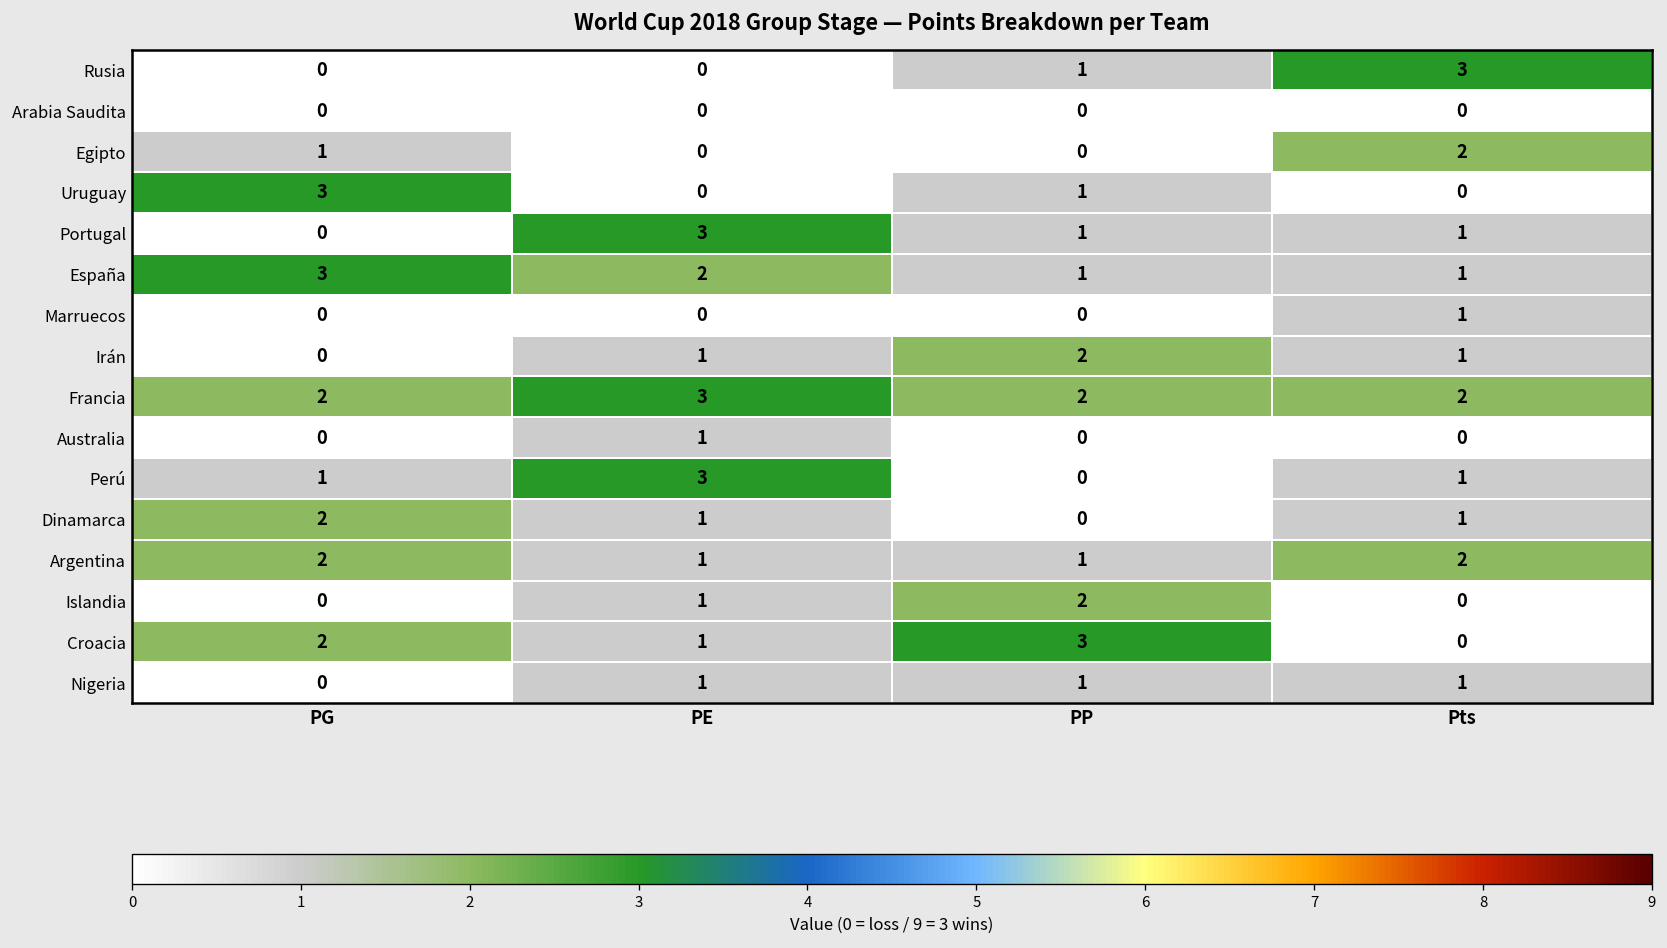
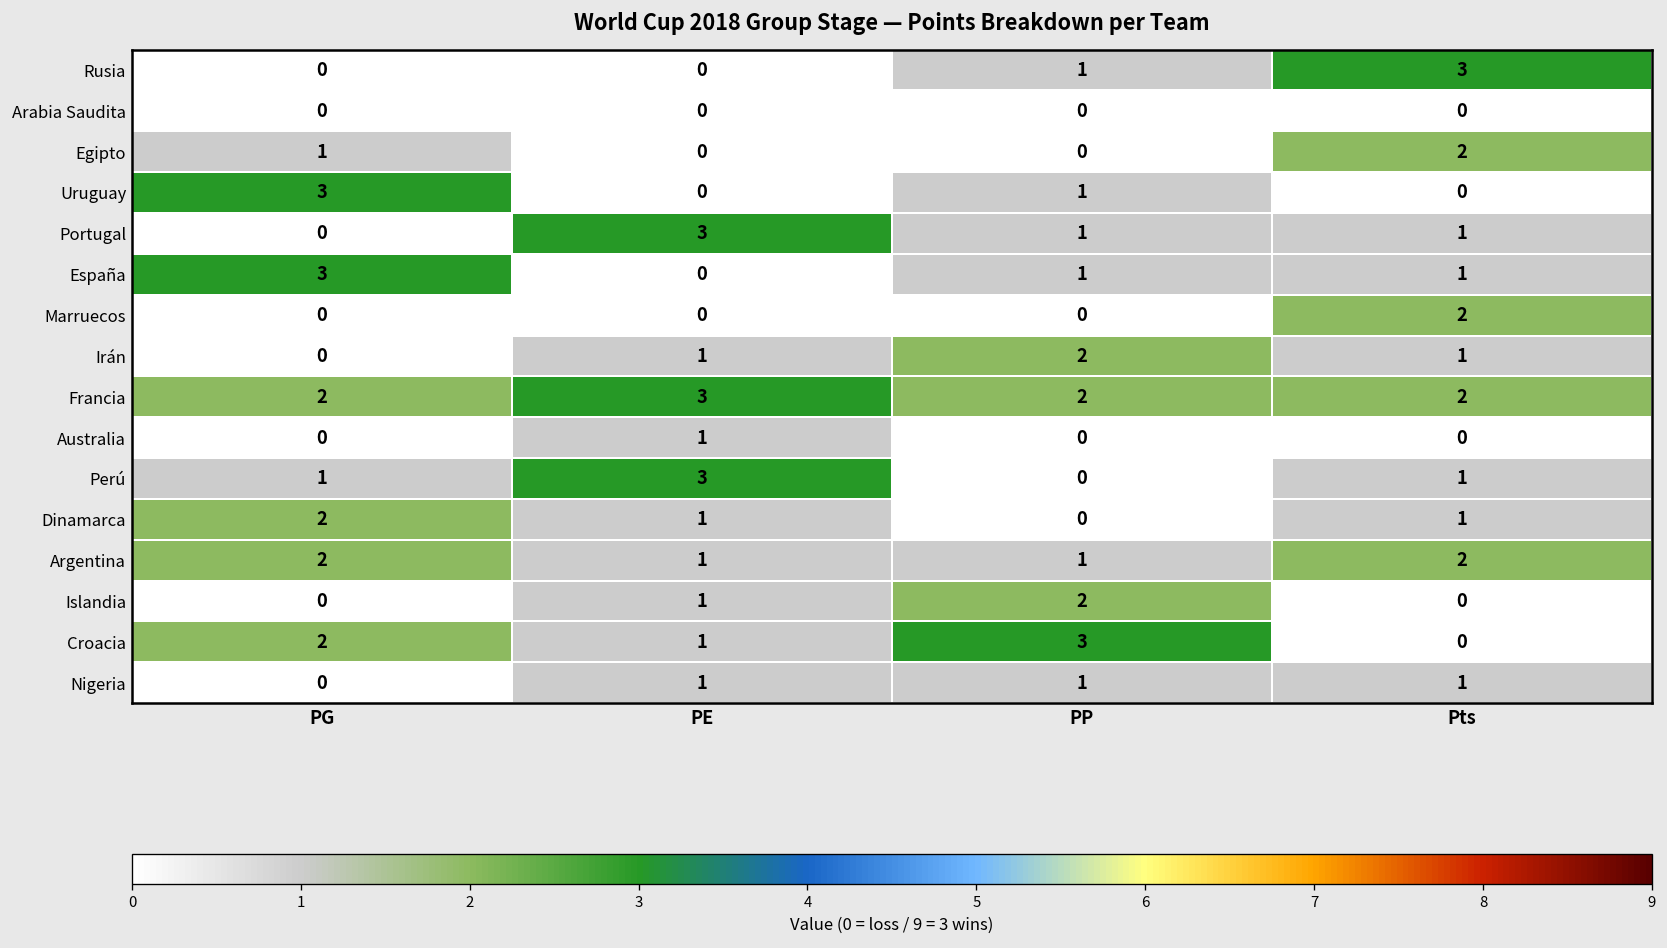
  {
    "Rusia": {
      "PG": 0,
      "PE": 0,
      "PP": 1,
      "Pts": 3
    },
    "Arabia Saudita": {
      "PG": 0,
      "PE": 0,
      "PP": 0,
      "Pts": 0
    },
    "Egipto": {
      "PG": 1,
      "PE": 0,
      "PP": 0,
      "Pts": 2
    },
    "Uruguay": {
      "PG": 3,
      "PE": 0,
      "PP": 1,
      "Pts": 0
    },
    "Portugal": {
      "PG": 0,
      "PE": 3,
      "PP": 1,
      "Pts": 1
    },
    "España": {
      "PG": 3,
-     "PE": 2,
+     "PE": 0,
      "PP": 1,
      "Pts": 1
    },
    "Marruecos": {
      "PG": 0,
      "PE": 0,
      "PP": 0,
-     "Pts": 1
+     "Pts": 2
    },
    "Irán": {
      "PG": 0,
      "PE": 1,
      "PP": 2,
      "Pts": 1
    },
    "Francia": {
      "PG": 2,
      "PE": 3,
      "PP": 2,
      "Pts": 2
    },
    "Australia": {
      "PG": 0,
      "PE": 1,
      "PP": 0,
      "Pts": 0
    },
    "Perú": {
      "PG": 1,
      "PE": 3,
      "PP": 0,
      "Pts": 1
    },
    "Dinamarca": {
      "PG": 2,
      "PE": 1,
      "PP": 0,
      "Pts": 1
    },
    "Argentina": {
      "PG": 2,
      "PE": 1,
      "PP": 1,
      "Pts": 2
    },
    "Islandia": {
      "PG": 0,
      "PE": 1,
      "PP": 2,
      "Pts": 0
    },
    "Croacia": {
      "PG": 2,
      "PE": 1,
      "PP": 3,
      "Pts": 0
    },
    "Nigeria": {
      "PG": 0,
      "PE": 1,
      "PP": 1,
      "Pts": 1
    }
  }
